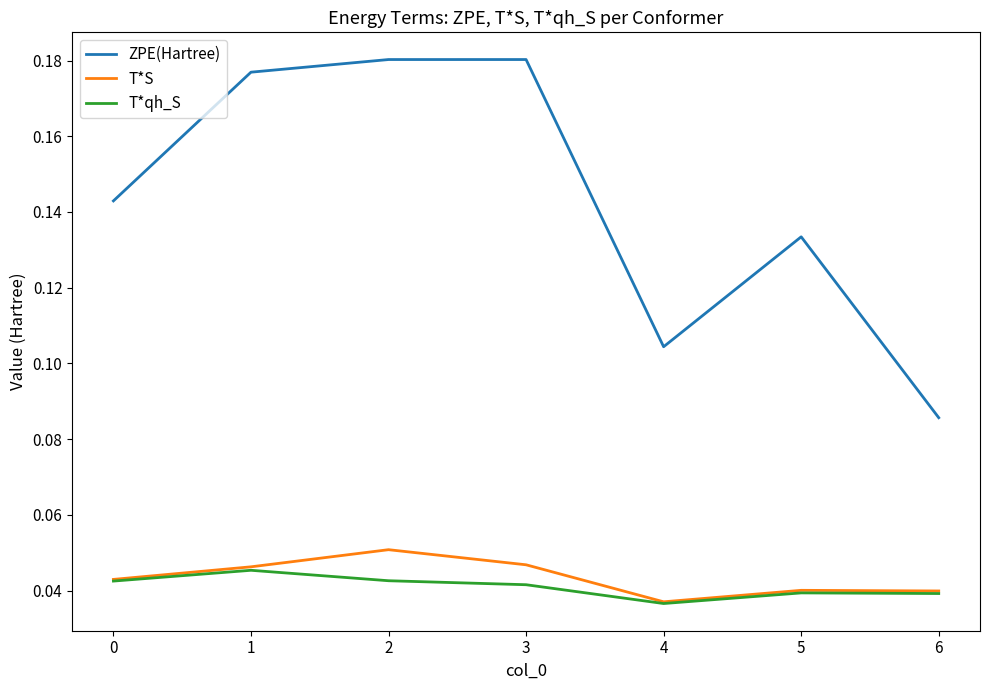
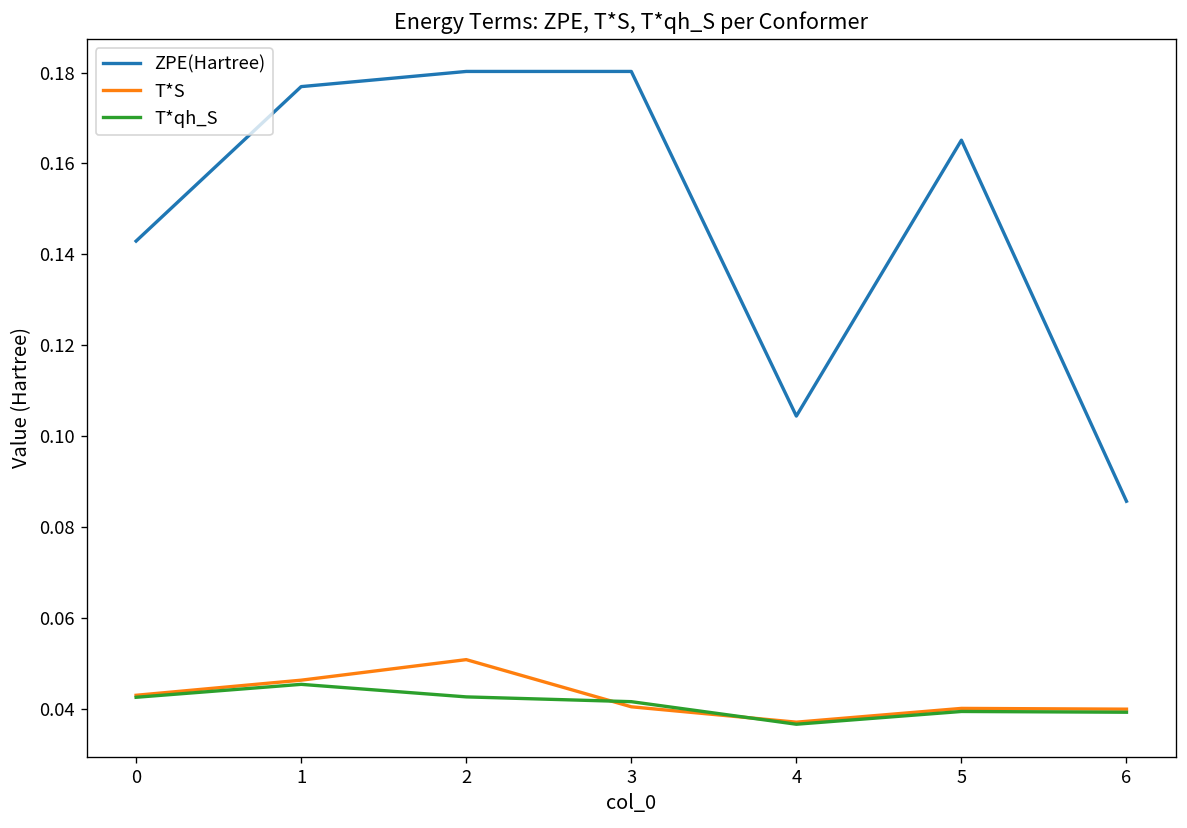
  {
    "ZPE(Hartree)": {
      "0": 0.143,
      "1": 0.177,
      "2": 0.180,
      "3": 0.180,
      "4": 0.104,
-     "5": 0.133,
+     "5": 0.165,
      "6": 0.086
    },
    "T*S": {
      "1": 0.046,
      "2": 0.051,
-     "3": 0.047,
+     "3": 0.040,
      "5": 0.040
    },
    "T*qh_S": {
      "1": 0.045,
      "2": 0.043,
      "3": 0.042,
      "5": 0.039
    }
  }
